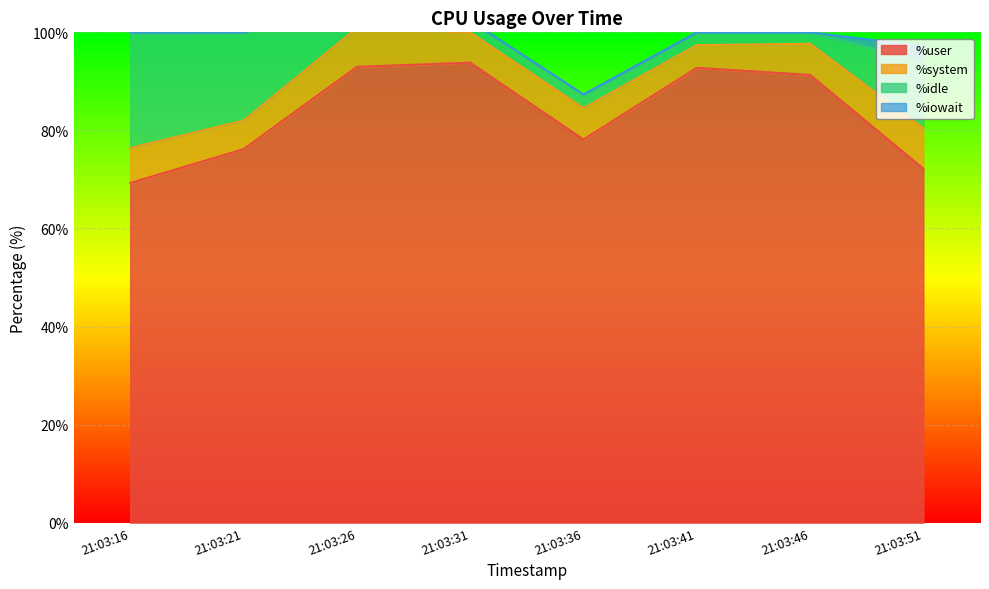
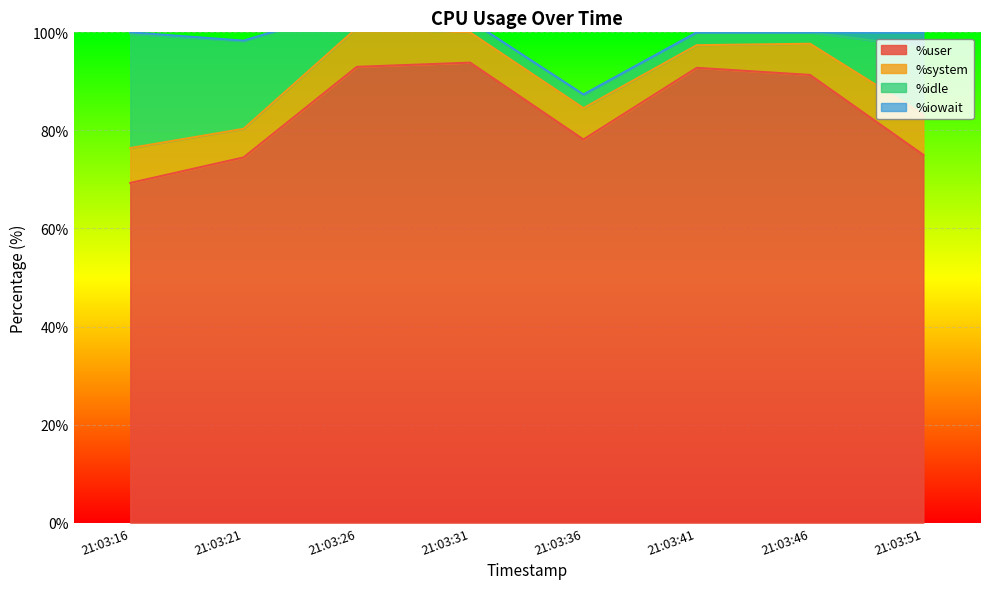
  {
    "%user": {
      "21:03:16": "69%",
-     "21:03:21": "76%",
+     "21:03:21": "74%",
      "21:03:26": "93%",
      "21:03:31": "94%",
      "21:03:36": "78%",
      "21:03:41": "93%",
      "21:03:46": "91%",
-     "21:03:51": "72%"
+     "21:03:51": "75%"
    },
    "%system": {
      "21:03:16": "7%",
      "21:03:21": "6%",
      "21:03:31": "6%",
      "21:03:36": "6%",
      "21:03:41": "5%",
      "21:03:46": "6%"
    }
  }
